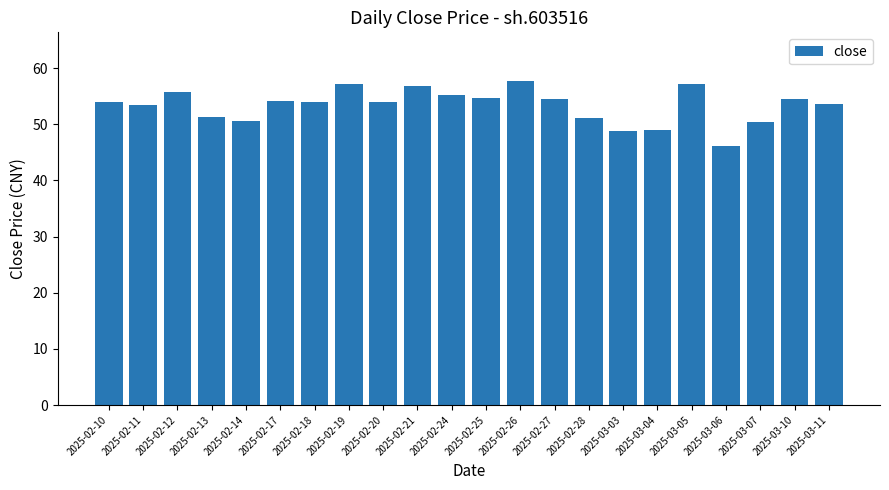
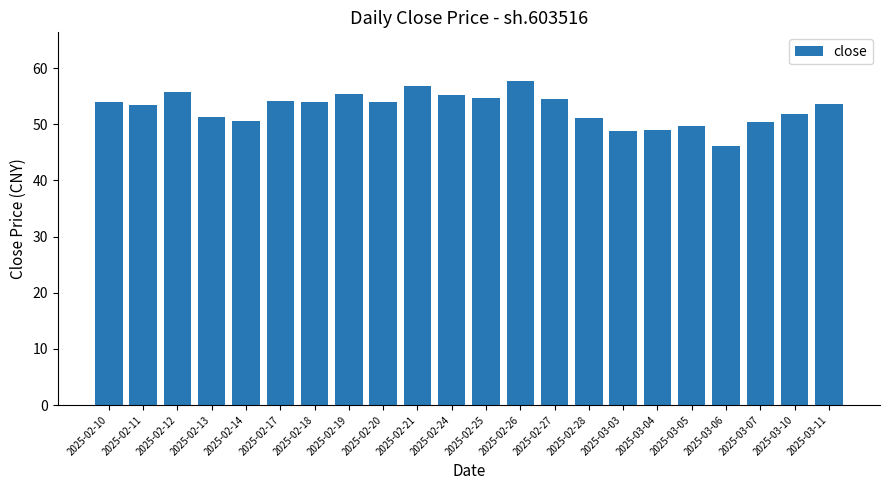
  {
    "2025-02-10": 54,
    "2025-02-11": 53,
    "2025-02-12": 56,
    "2025-02-13": 51,
    "2025-02-14": 51,
    "2025-02-17": 54,
    "2025-02-18": 54,
-   "2025-02-19": 57,
+   "2025-02-19": 55,
    "2025-02-20": 54,
    "2025-02-21": 57,
    "2025-02-24": 55,
    "2025-02-25": 55,
    "2025-02-26": 58,
    "2025-02-27": 55,
    "2025-02-28": 51,
    "2025-03-03": 49,
    "2025-03-04": 49,
-   "2025-03-05": 57,
+   "2025-03-05": 50,
    "2025-03-06": 46,
    "2025-03-07": 50,
-   "2025-03-10": 54,
+   "2025-03-10": 52,
    "2025-03-11": 54
  }
